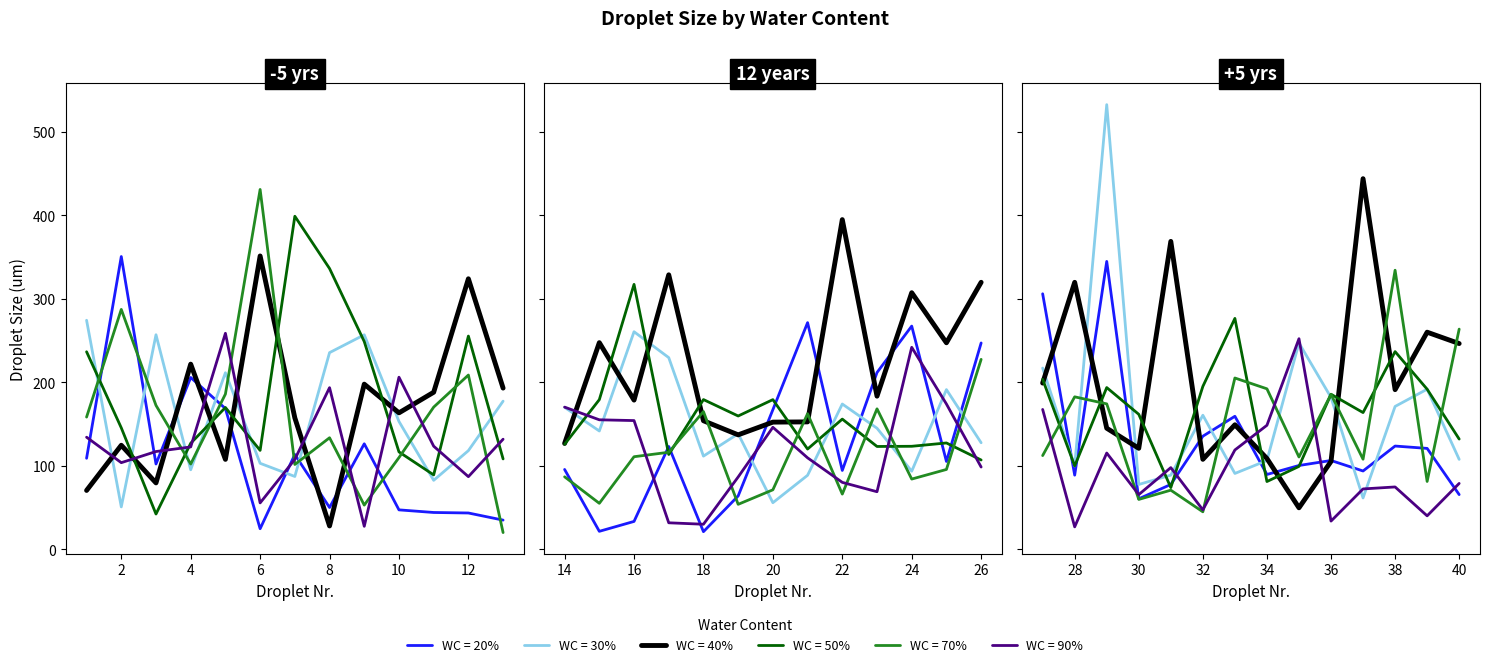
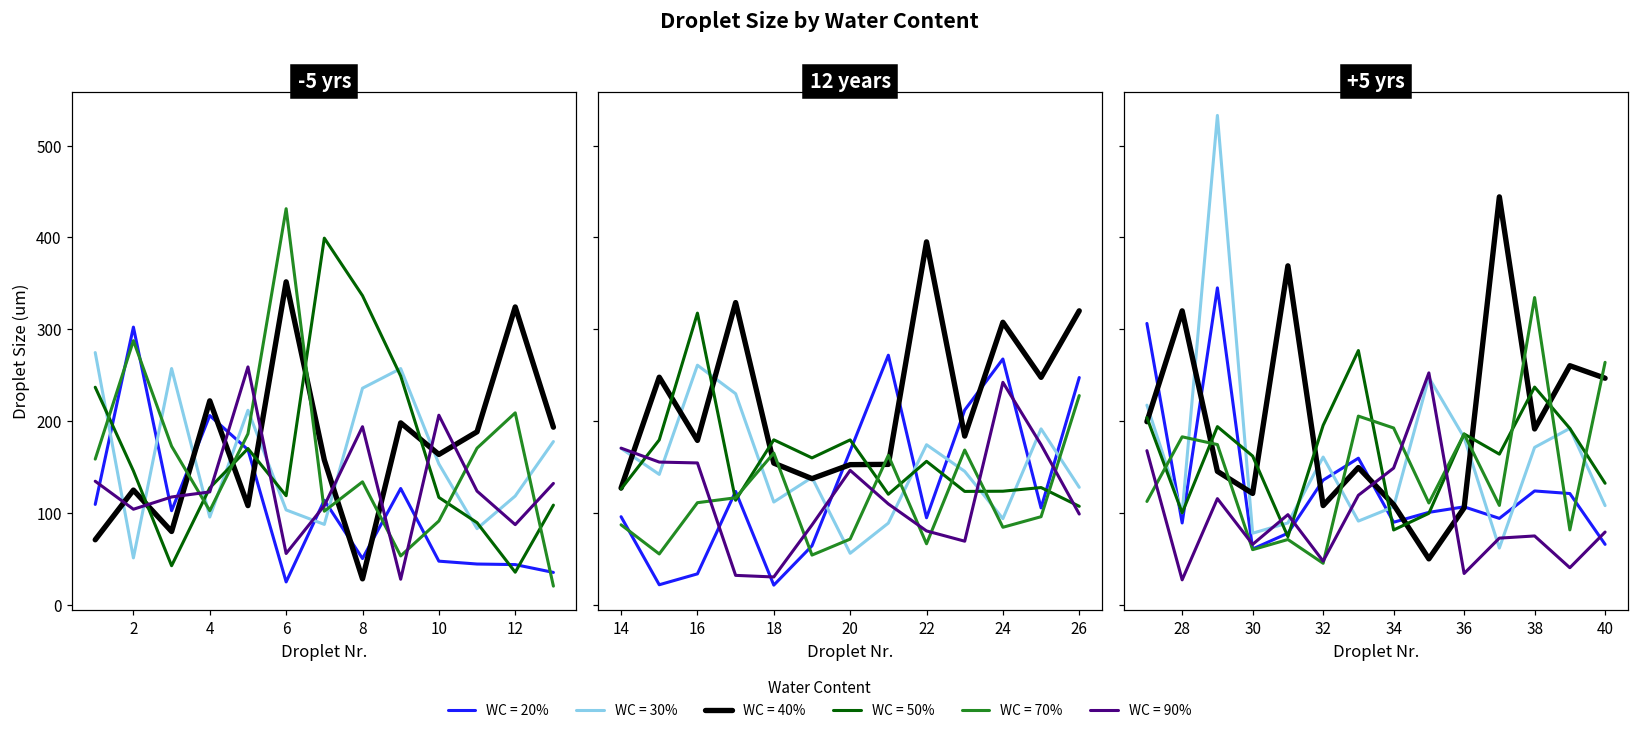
  {
    "-5 yrs": {
      "WC = 20%": {
-       "2": 350,
+       "2": 300,
        "4": 210,
        "6": 20,
        "8": 50,
        "10": 50,
        "12": 40
      },
      "WC = 30%": {
        "2": 50,
        "4": 100,
        "6": 100,
        "8": 240,
        "10": 150,
        "12": 120
      },
      "WC = 40%": {
        "2": 120,
        "4": 220,
        "6": 350,
        "8": 30,
        "10": 160,
        "12": 320
      },
      "WC = 50%": {
        "2": 150,
        "4": 130,
        "6": 120,
        "8": 340,
        "10": 120,
-       "12": 260
+       "12": 40
      },
      "WC = 70%": {
        "2": 290,
        "4": 100,
        "6": 430,
        "8": 130,
-       "10": 110,
+       "10": 90,
        "12": 210
      },
      "WC = 90%": {
        "2": 100,
        "4": 120,
        "6": 60,
        "8": 190,
        "10": 210,
        "12": 90
      }
    }
  }
